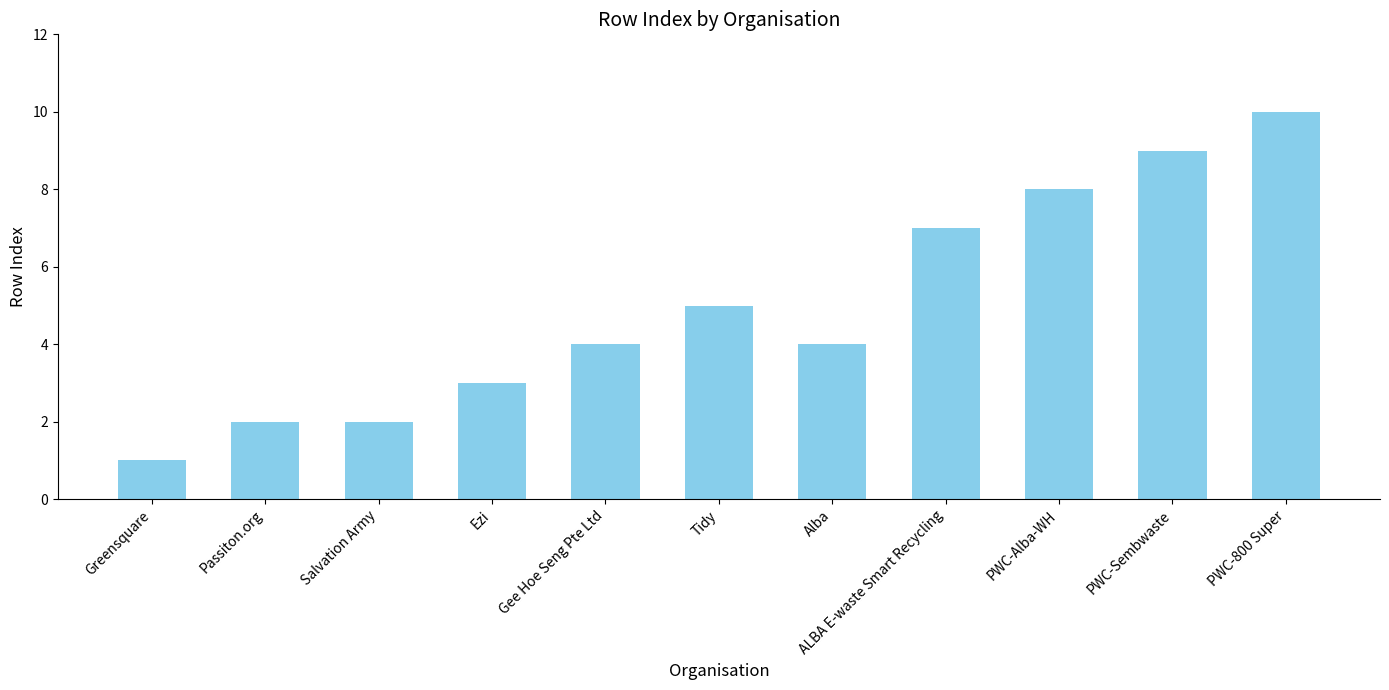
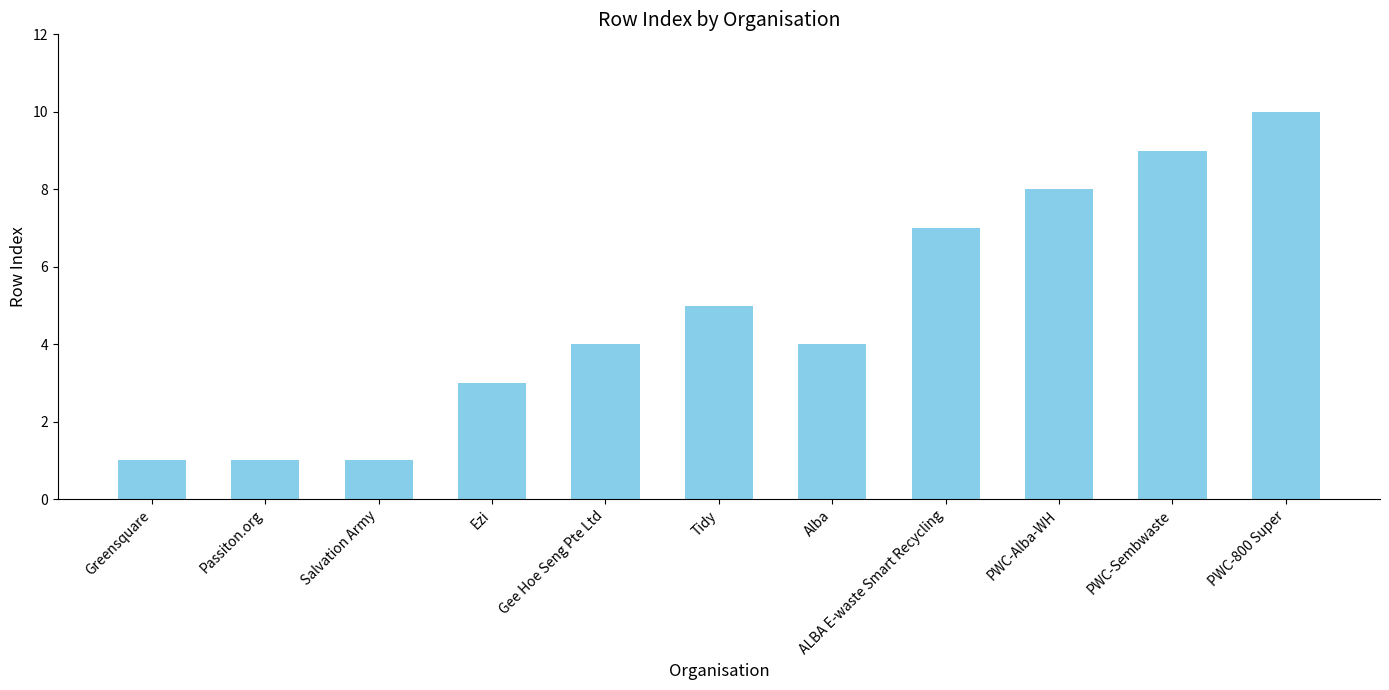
  {
    "Greensquare": 1,
-   "Passiton.org": 2,
-   "Salvation Army": 2,
+   "Passiton.org": 1,
+   "Salvation Army": 1,
    "Ezi": 3,
    "Gee Hoe Seng Pte Ltd": 4,
    "Tidy": 5,
    "Alba": 4,
    "ALBA E-waste Smart Recycling": 7,
    "PWC-Alba-WH": 8,
    "PWC-Sembwaste": 9,
    "PWC-800 Super": 10
  }
